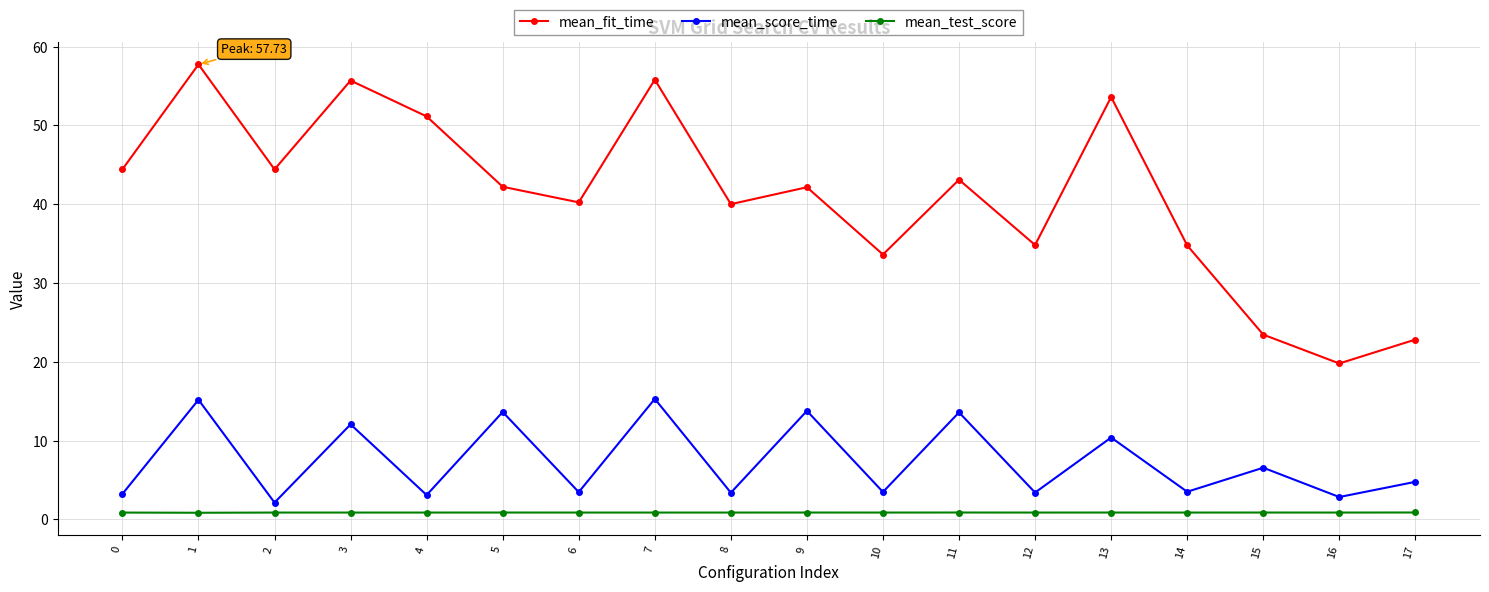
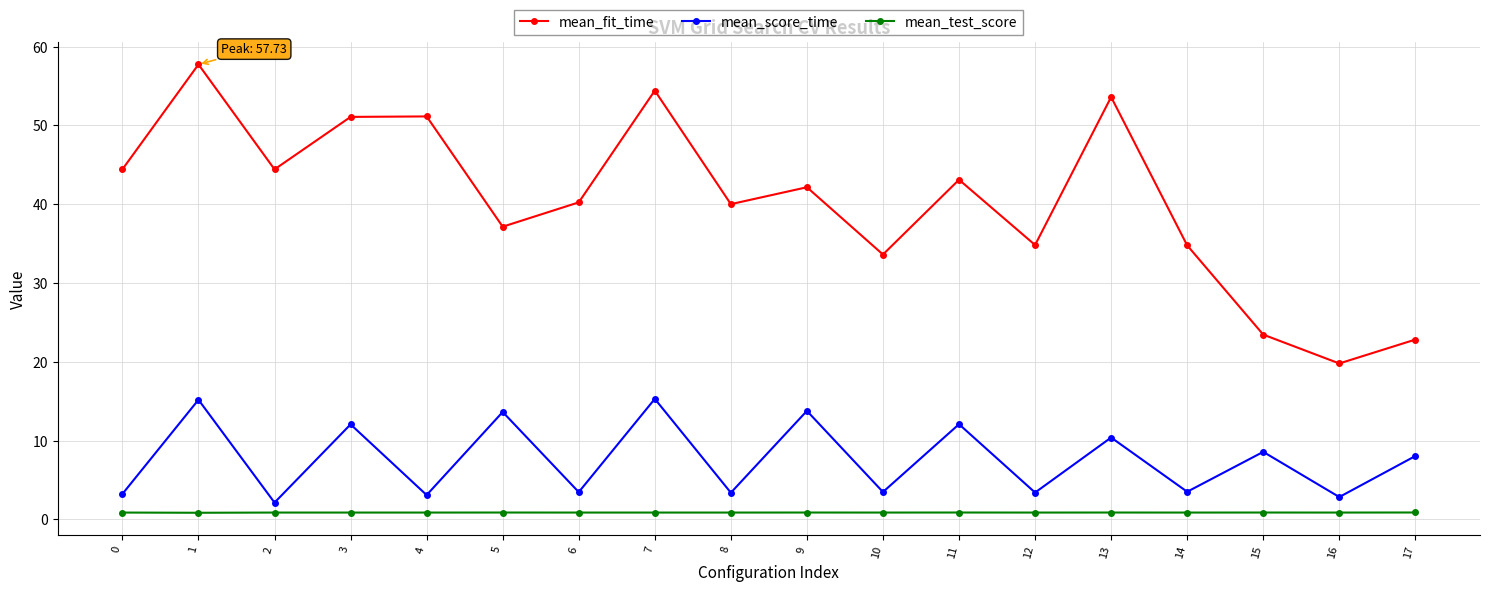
  {
    "mean_fit_time": {
      "0": 44,
      "2": 44,
-     "3": 56,
+     "3": 51,
      "4": 51,
-     "5": 42,
+     "5": 37,
      "6": 40,
-     "7": 56,
+     "7": 54,
      "8": 40,
      "9": 42,
      "10": 34,
      "11": 43,
      "12": 35,
      "13": 54,
      "14": 35,
      "15": 23,
      "16": 20,
      "17": 23
    },
    "mean_score_time": {
      "0": 3,
      "1": 15,
      "2": 2,
      "3": 12,
      "4": 3,
      "5": 14,
      "6": 3,
      "7": 15,
      "8": 3,
      "9": 14,
      "10": 3,
-     "11": 14,
+     "11": 12,
      "12": 3,
      "13": 10,
      "14": 3,
-     "15": 7,
+     "15": 9,
      "16": 3,
-     "17": 5
+     "17": 8
    },
    "mean_test_score": {
      "0": 1,
      "1": 1,
      "2": 1,
      "3": 1,
      "4": 1,
      "5": 1,
      "6": 1,
      "7": 1,
      "8": 1,
      "9": 1,
      "10": 1,
      "11": 1,
      "12": 1,
      "13": 1,
      "14": 1,
      "15": 1,
      "16": 1,
      "17": 1
    }
  }
